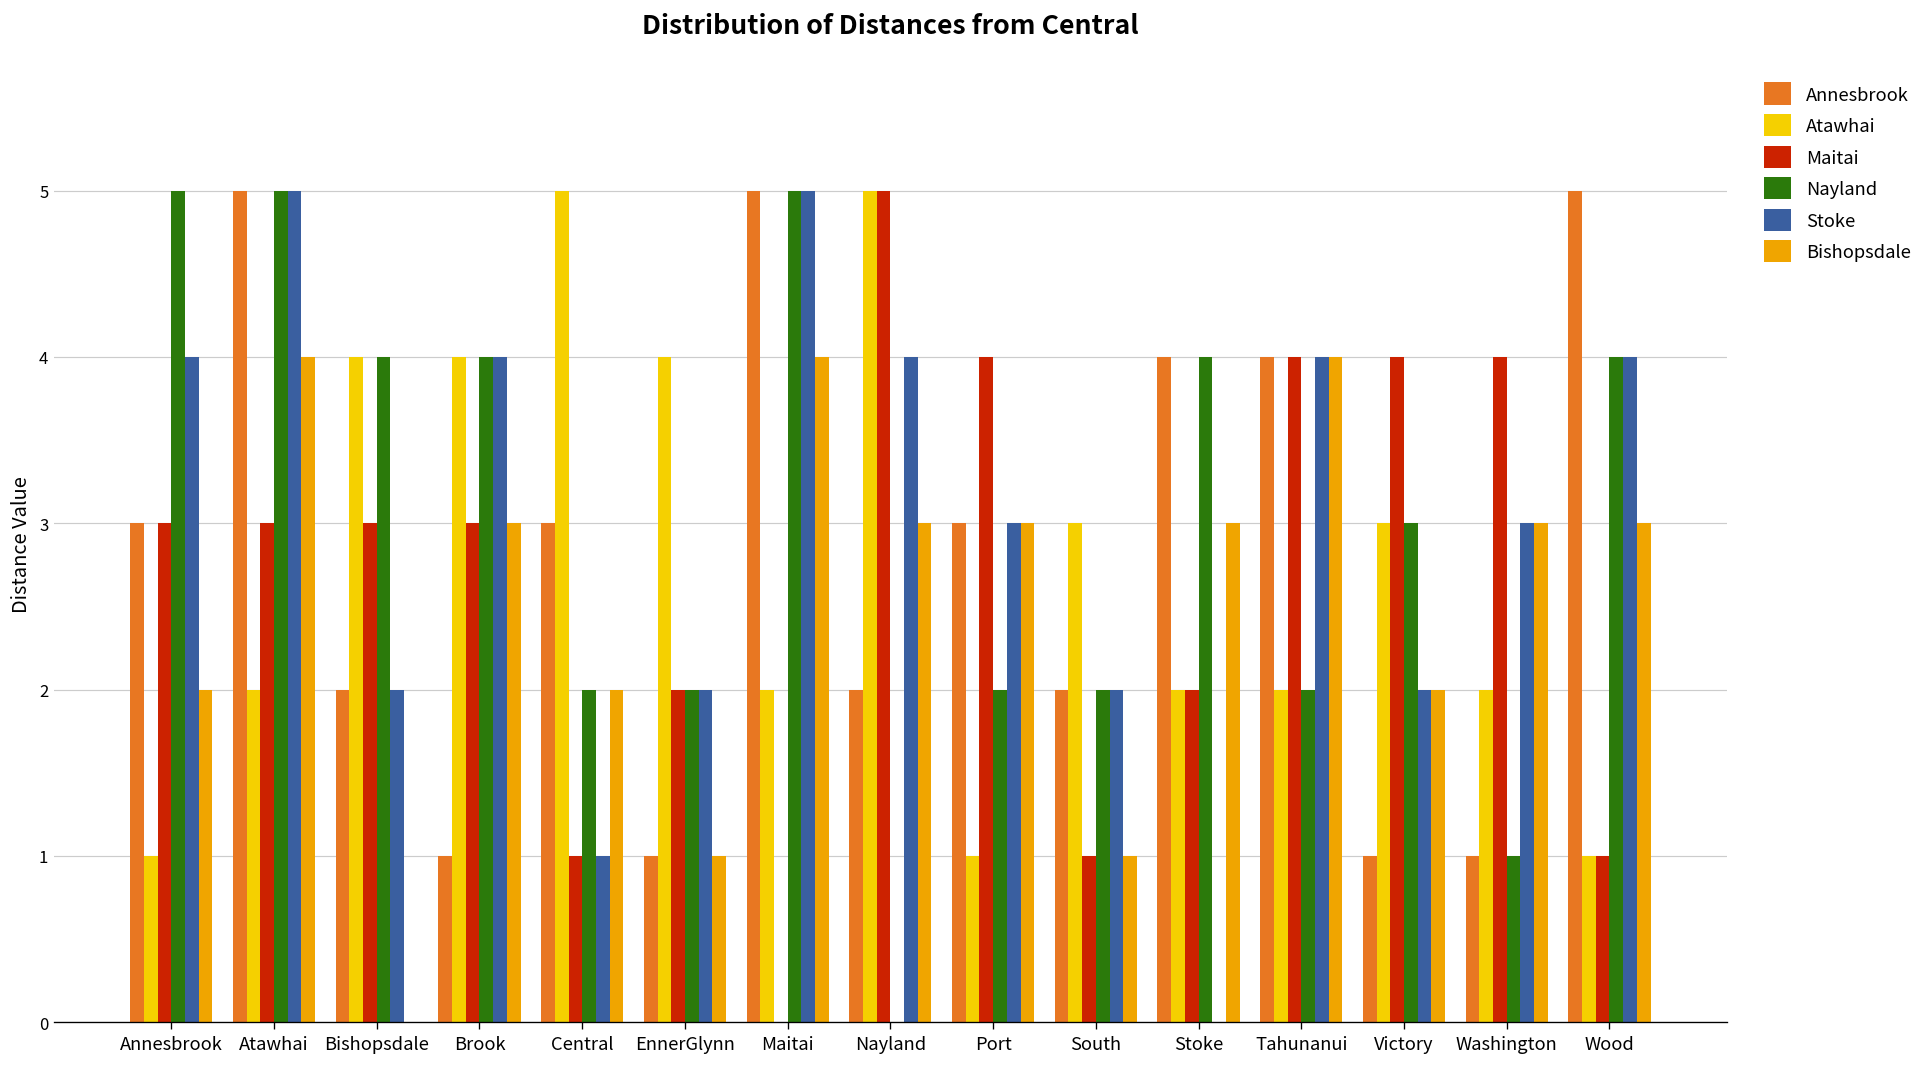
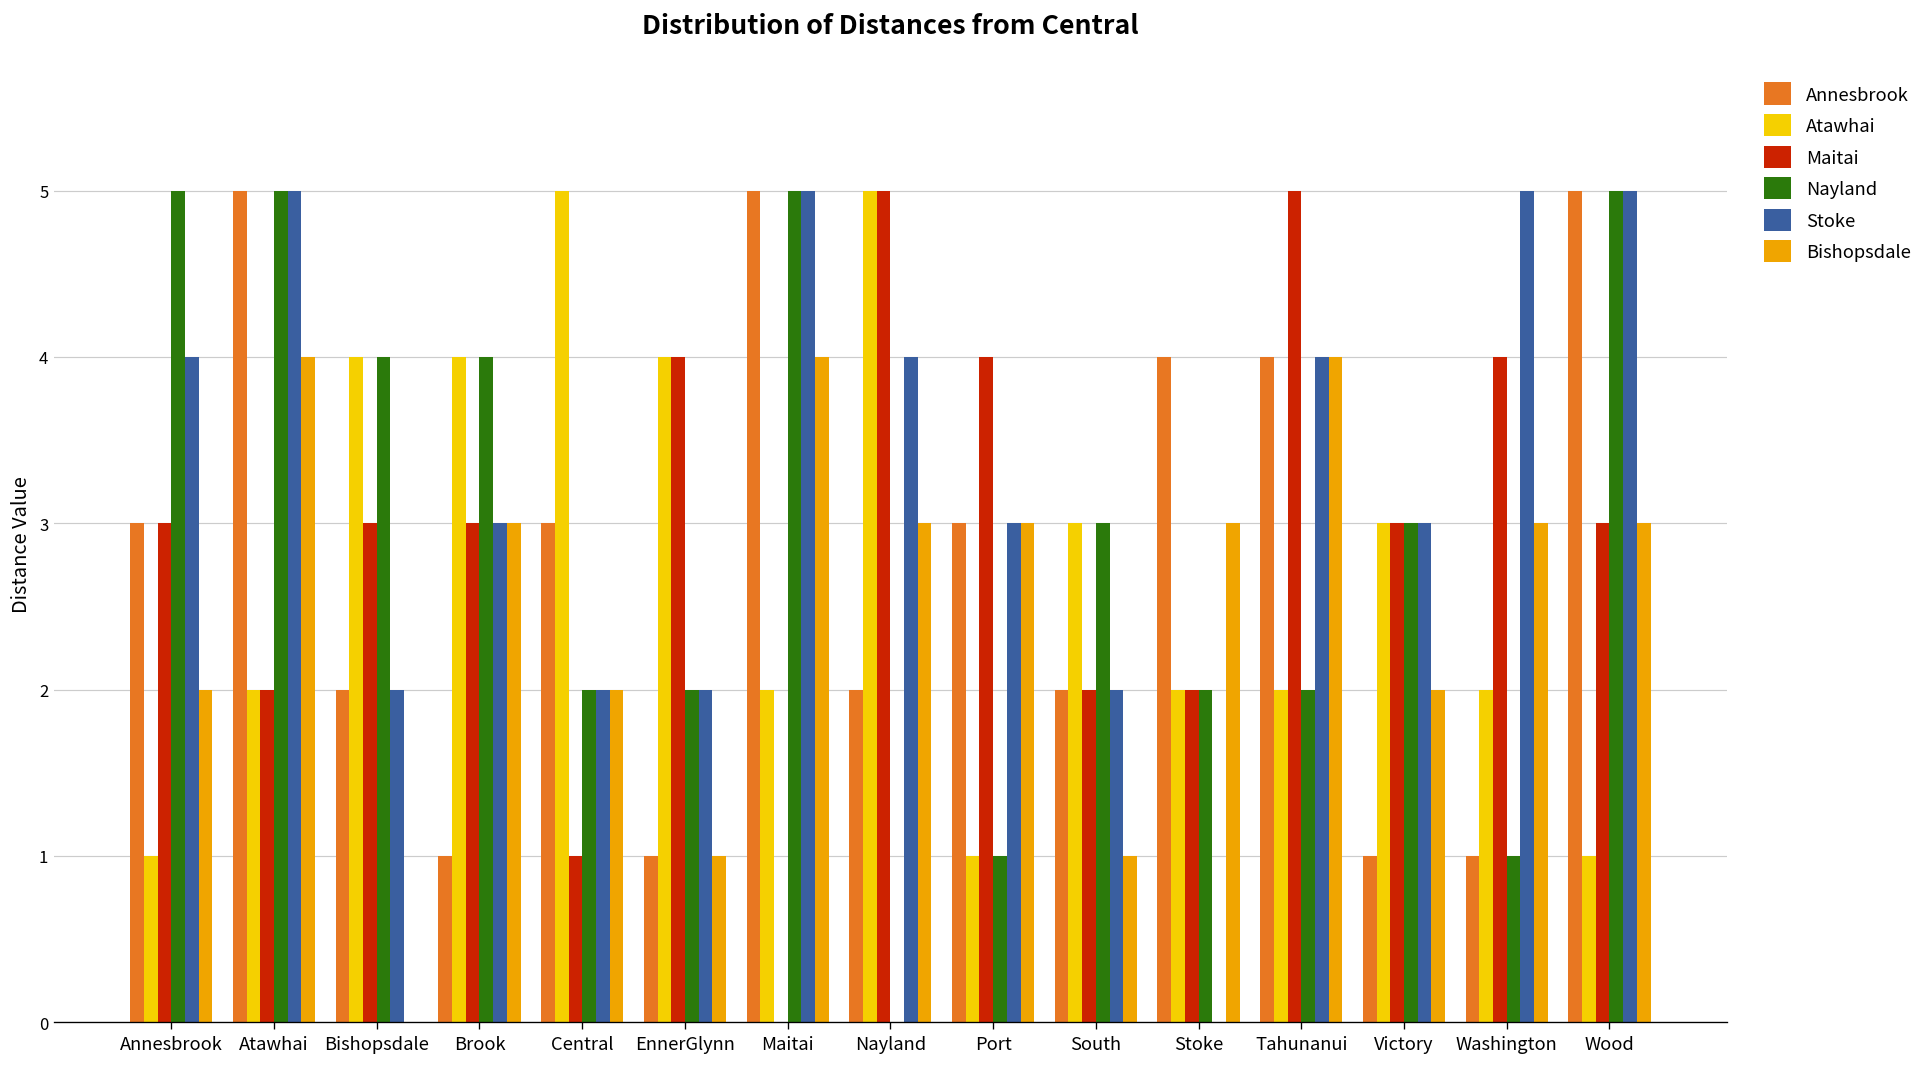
  {
    "Maitai": {
      "Annesbrook": 3,
-     "Atawhai": 3,
+     "Atawhai": 2,
      "Bishopsdale": 3,
      "Brook": 3,
      "Central": 1,
-     "EnnerGlynn": 2,
+     "EnnerGlynn": 4,
      "Maitai": 0,
      "Nayland": 5,
      "Port": 4,
-     "South": 1,
+     "South": 2,
      "Stoke": 2,
-     "Tahunanui": 4,
-     "Victory": 4,
+     "Tahunanui": 5,
+     "Victory": 3,
      "Washington": 4,
-     "Wood": 1
+     "Wood": 3
    },
    "Nayland": {
      "Annesbrook": 5,
      "Atawhai": 5,
      "Bishopsdale": 4,
      "Brook": 4,
      "Central": 2,
      "EnnerGlynn": 2,
      "Maitai": 5,
      "Nayland": 0,
-     "Port": 2,
-     "South": 2,
-     "Stoke": 4,
+     "Port": 1,
+     "South": 3,
+     "Stoke": 2,
      "Tahunanui": 2,
      "Victory": 3,
      "Washington": 1,
-     "Wood": 4
+     "Wood": 5
    },
    "Stoke": {
      "Annesbrook": 4,
      "Atawhai": 5,
      "Bishopsdale": 2,
-     "Brook": 4,
-     "Central": 1,
+     "Brook": 3,
+     "Central": 2,
      "EnnerGlynn": 2,
      "Maitai": 5,
      "Nayland": 4,
      "Port": 3,
      "South": 2,
      "Stoke": 0,
      "Tahunanui": 4,
-     "Victory": 2,
-     "Washington": 3,
-     "Wood": 4
+     "Victory": 3,
+     "Washington": 5,
+     "Wood": 5
    }
  }
